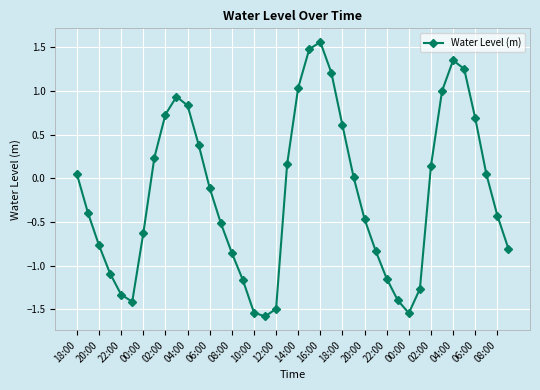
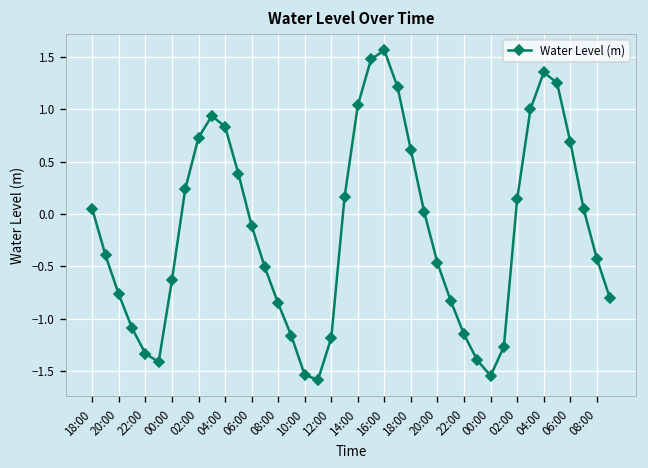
  {
    "10:00": -1.5,
-   "12:00": -1.5,
+   "12:00": -1.2,
    "14:00": 1.0,
    "16:00": 1.6
  }
